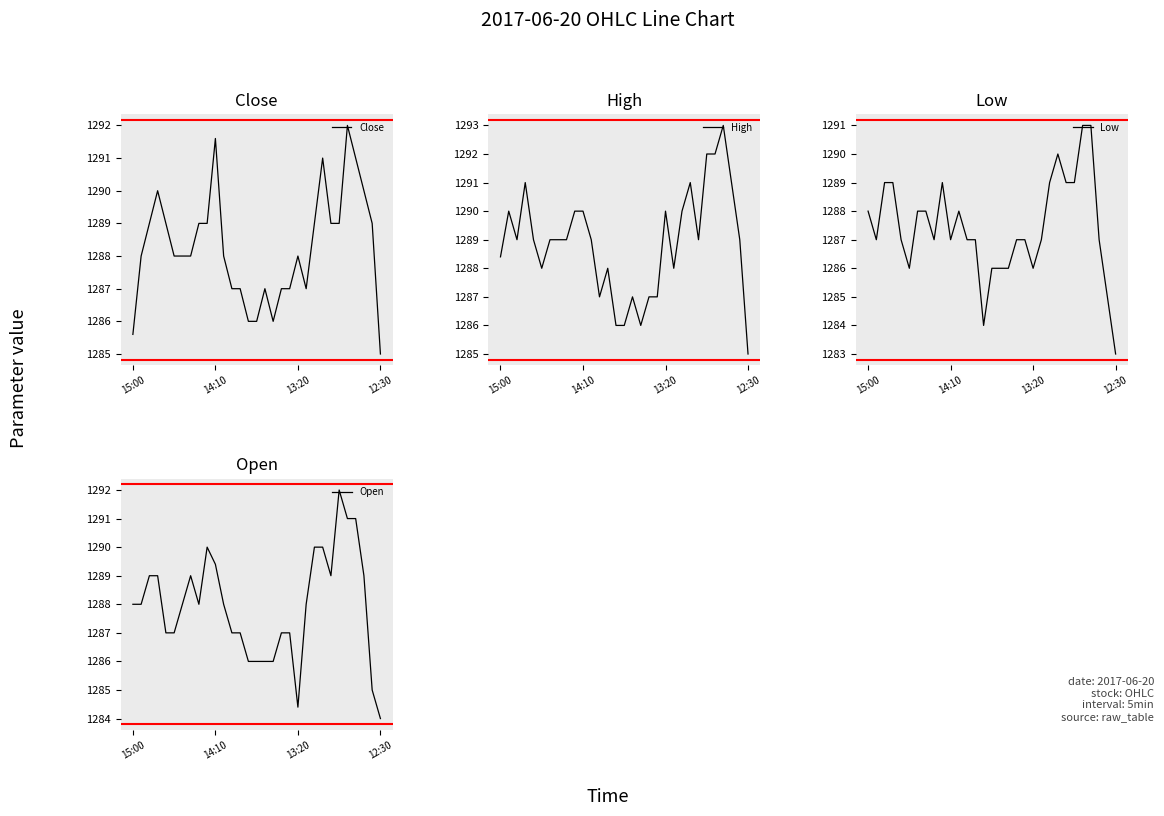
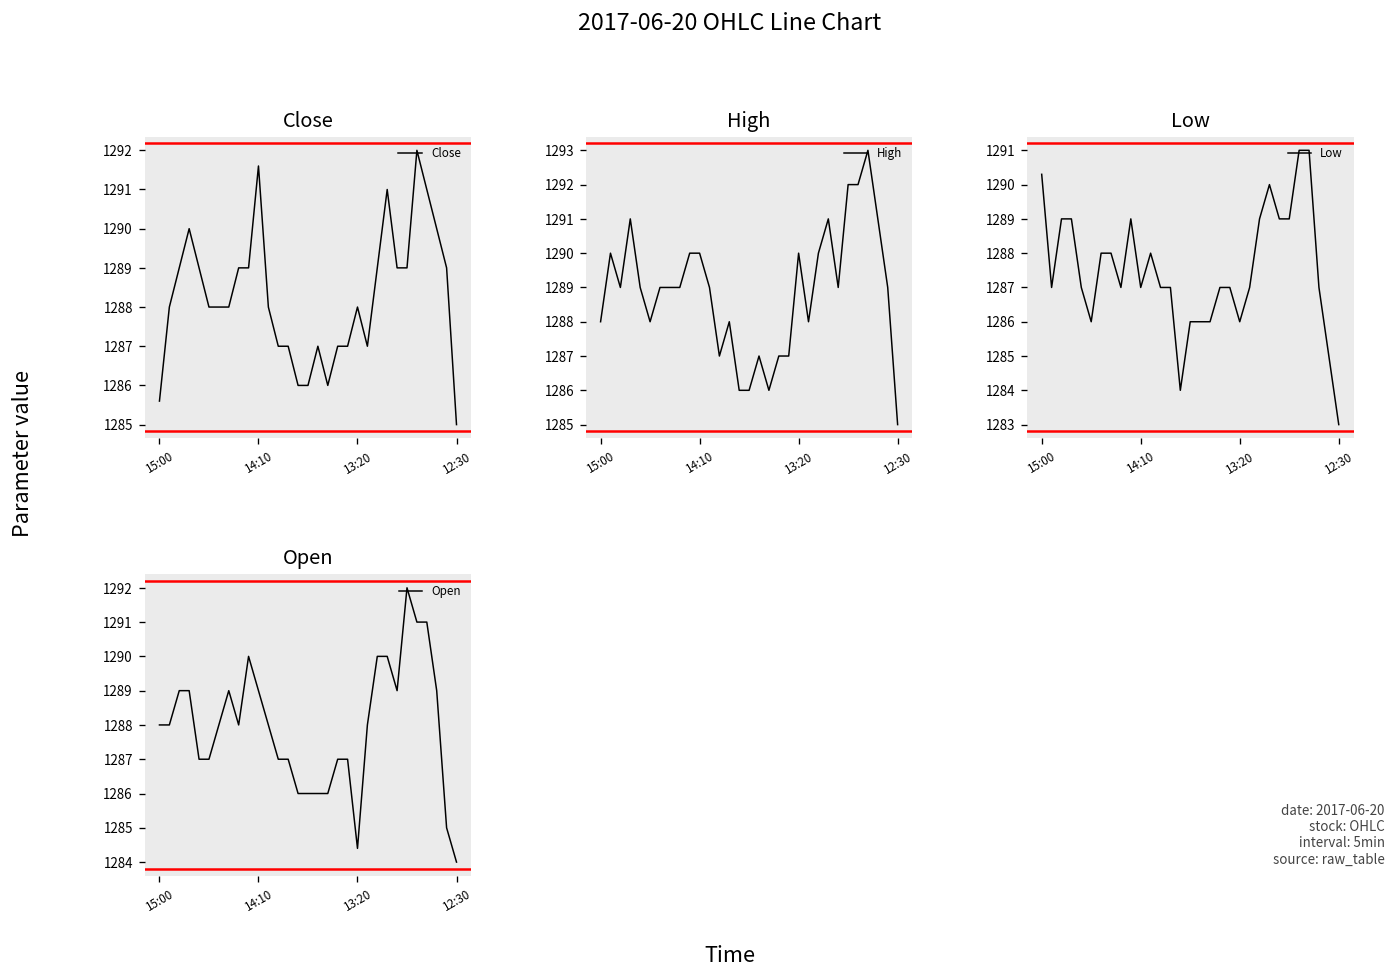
  {
    "Close": {
      "15:00": 1285.6,
      "14:10": 1291.6,
      "13:20": 1288.0,
      "12:30": 1285.0
    },
    "High": {
-     "15:00": 1288.4,
+     "15:00": 1288.0,
      "14:10": 1290.0,
      "13:20": 1290.0,
      "12:30": 1285.0
    },
    "Low": {
-     "15:00": 1288.0,
+     "15:00": 1290.3,
      "14:10": 1287.0,
      "13:20": 1286.0,
      "12:30": 1283.0
    },
    "Open": {
      "15:00": 1288.0,
-     "14:10": 1289.4,
+     "14:10": 1289.0,
      "13:20": 1284.4,
      "12:30": 1284.0
    }
  }
